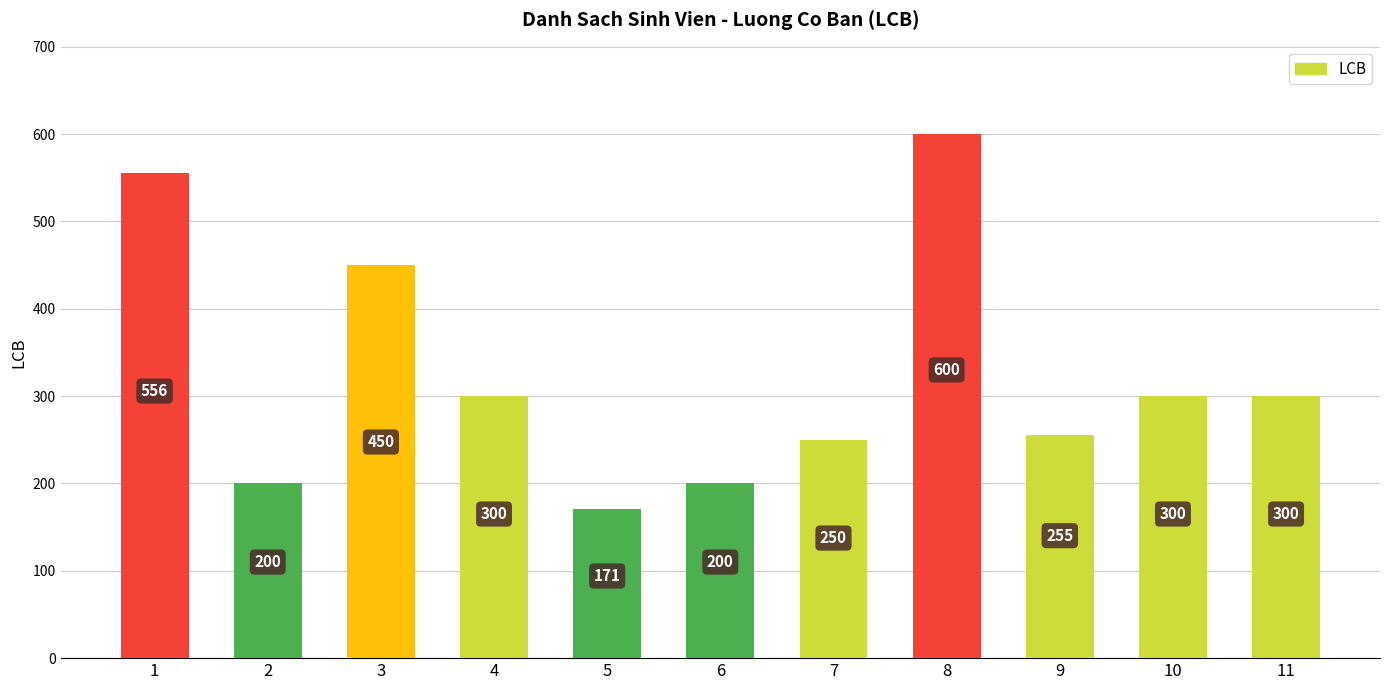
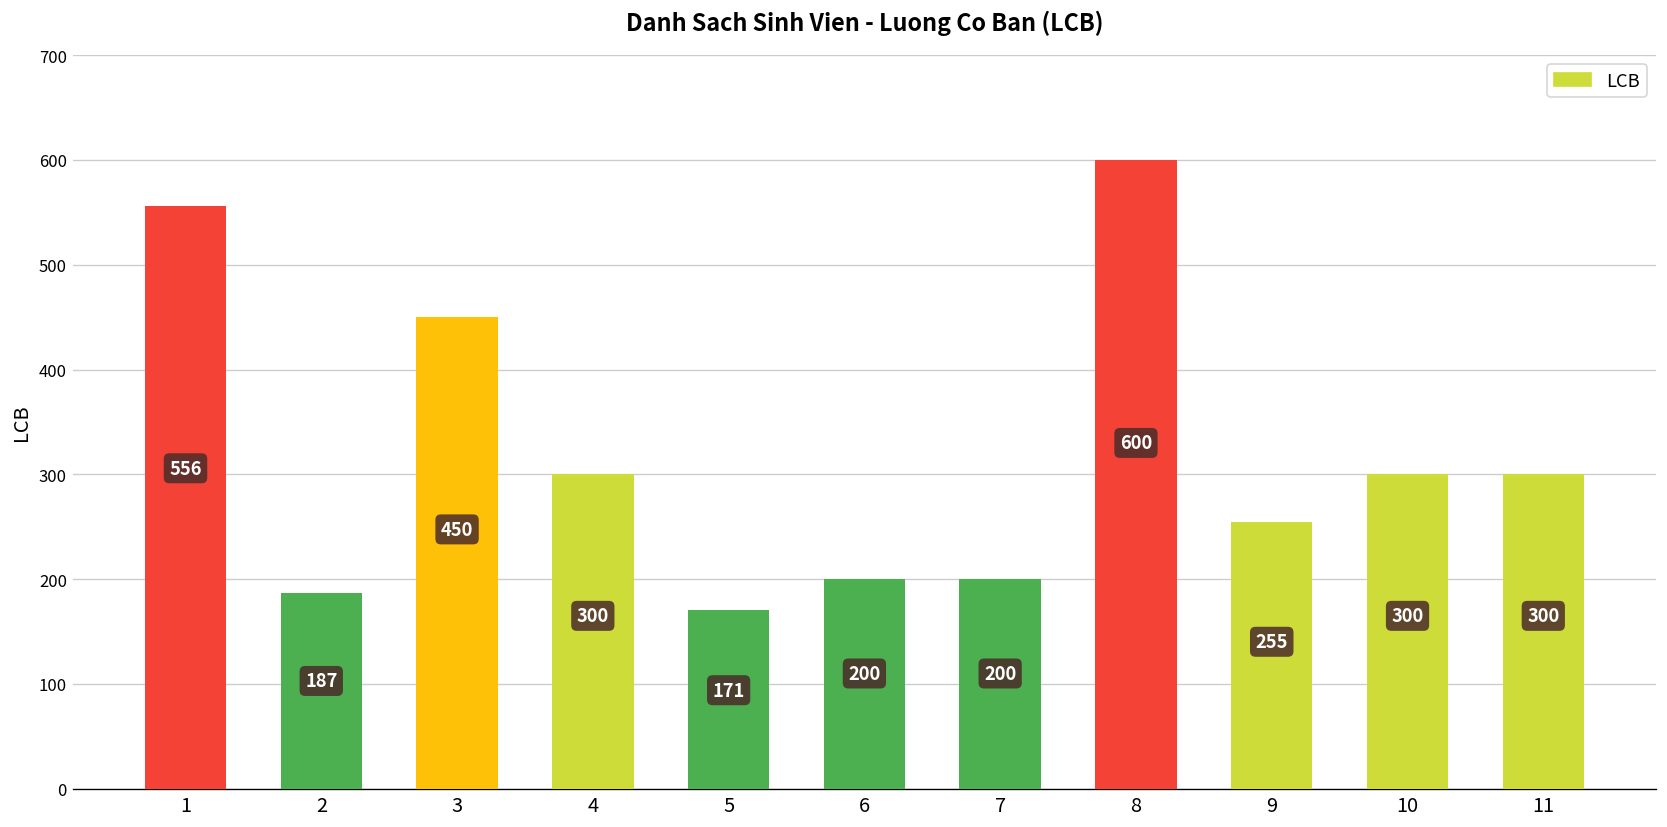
  {
-   "2": 200,
-   "7": 250
+   "2": 187,
+   "7": 200
  }
